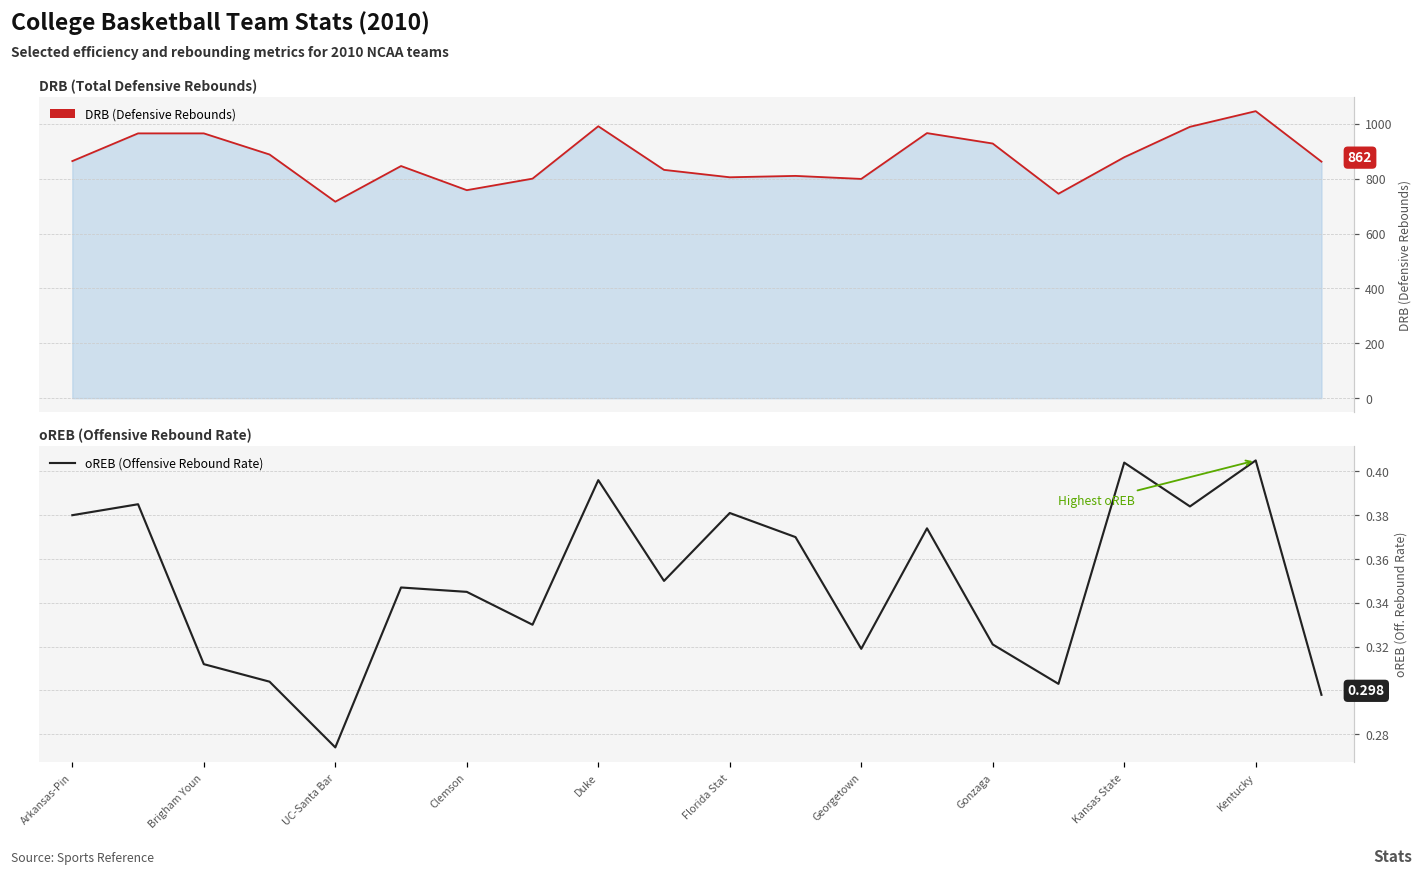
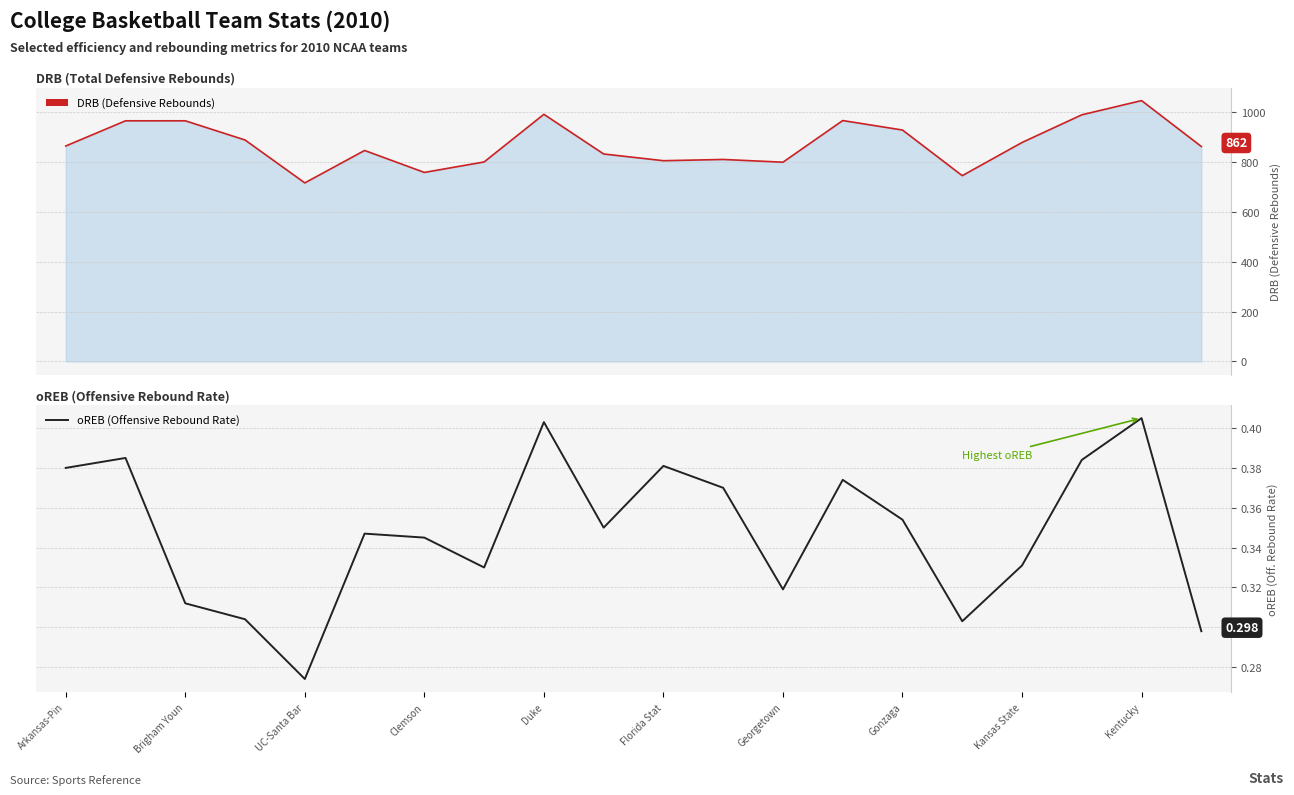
  {
    "oREB (Offensive Rebound Rate)": {
      "Arkansas-Pin": 0.380,
      "Brigham Youn": 0.312,
      "UC-Santa Bar": 0.274,
      "Clemson": 0.345,
-     "Duke": 0.396,
+     "Duke": 0.403,
      "Florida Stat": 0.381,
      "Georgetown": 0.319,
-     "Gonzaga": 0.321,
-     "Kansas State": 0.404,
+     "Gonzaga": 0.354,
+     "Kansas State": 0.331,
      "Kentucky": 0.405
    }
  }
